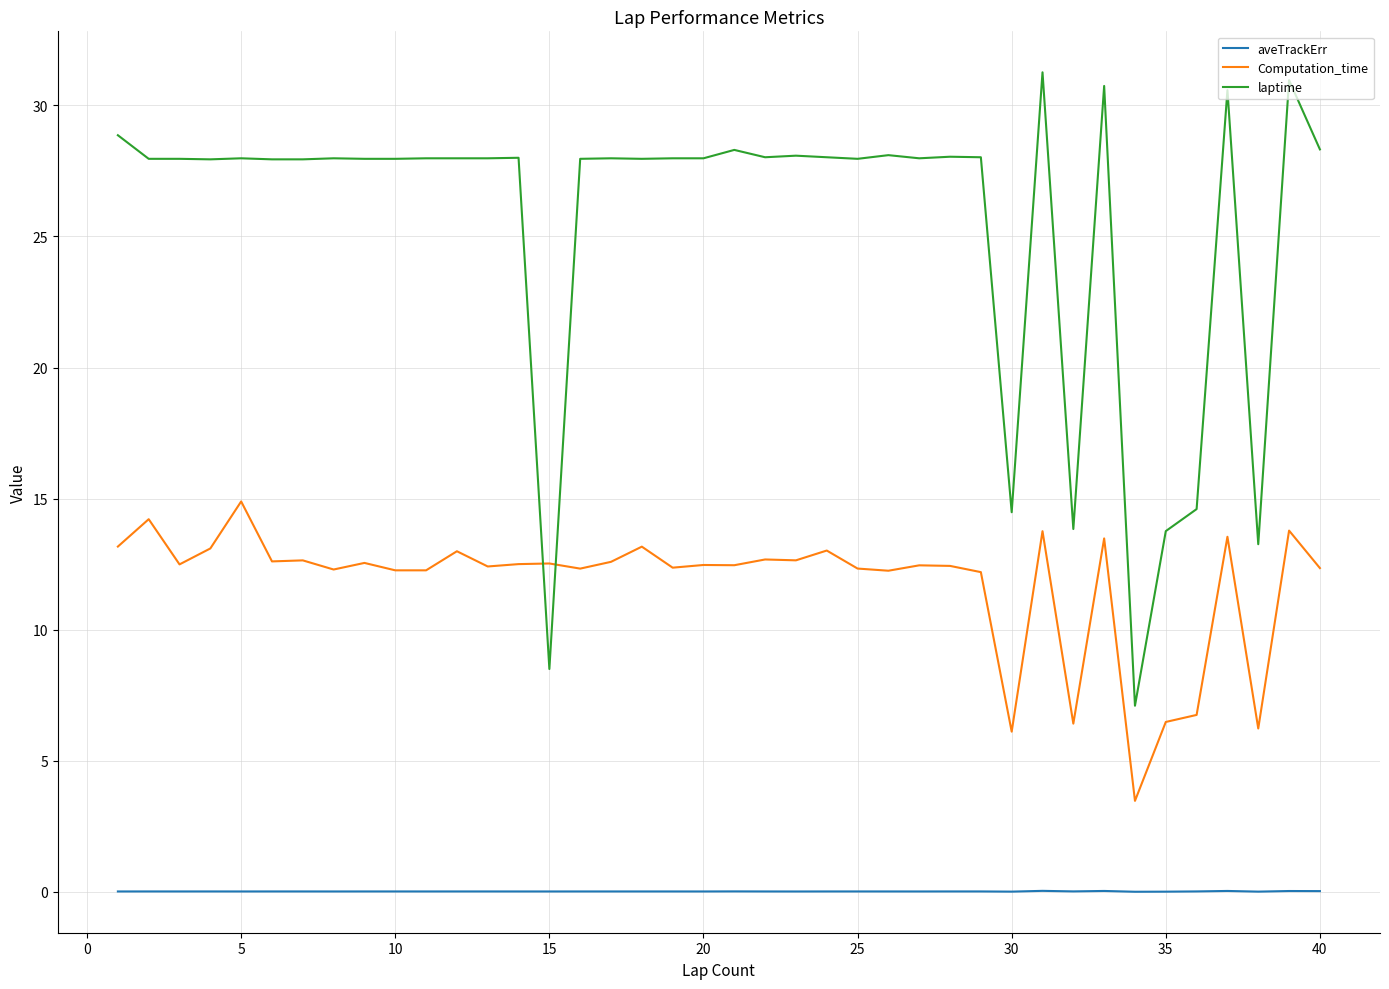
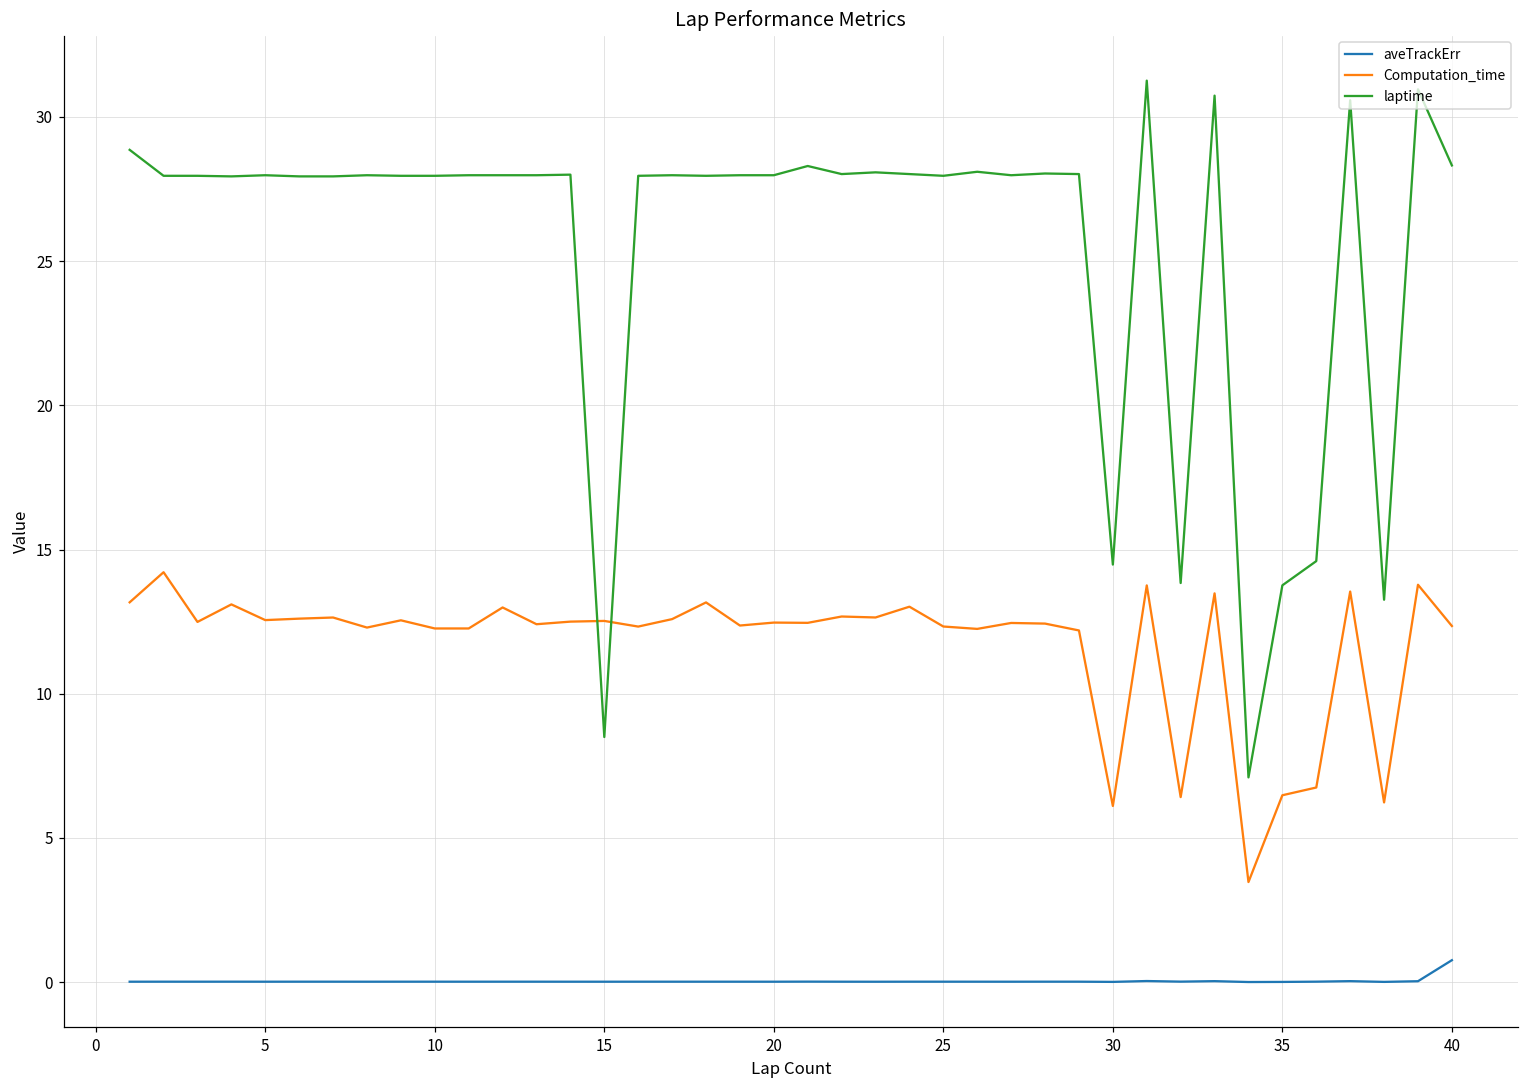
  {
    "aveTrackErr": {
      "5": 0.0,
      "10": 0.0,
      "15": 0.0,
      "20": 0.0,
      "25": 0.0,
      "30": 0.0,
      "35": 0.0,
-     "40": 0.0
+     "40": 0.8
    },
    "Computation_time": {
-     "5": 14.9,
+     "5": 12.6,
      "10": 12.3,
      "15": 12.5,
      "20": 12.5,
      "25": 12.3,
      "30": 6.1,
      "35": 6.5,
      "40": 12.3
    },
    "laptime": {
      "5": 28.0,
      "10": 28.0,
      "15": 8.5,
      "20": 28.0,
      "25": 28.0,
      "30": 14.5,
      "35": 13.8,
      "40": 28.3
    }
  }
